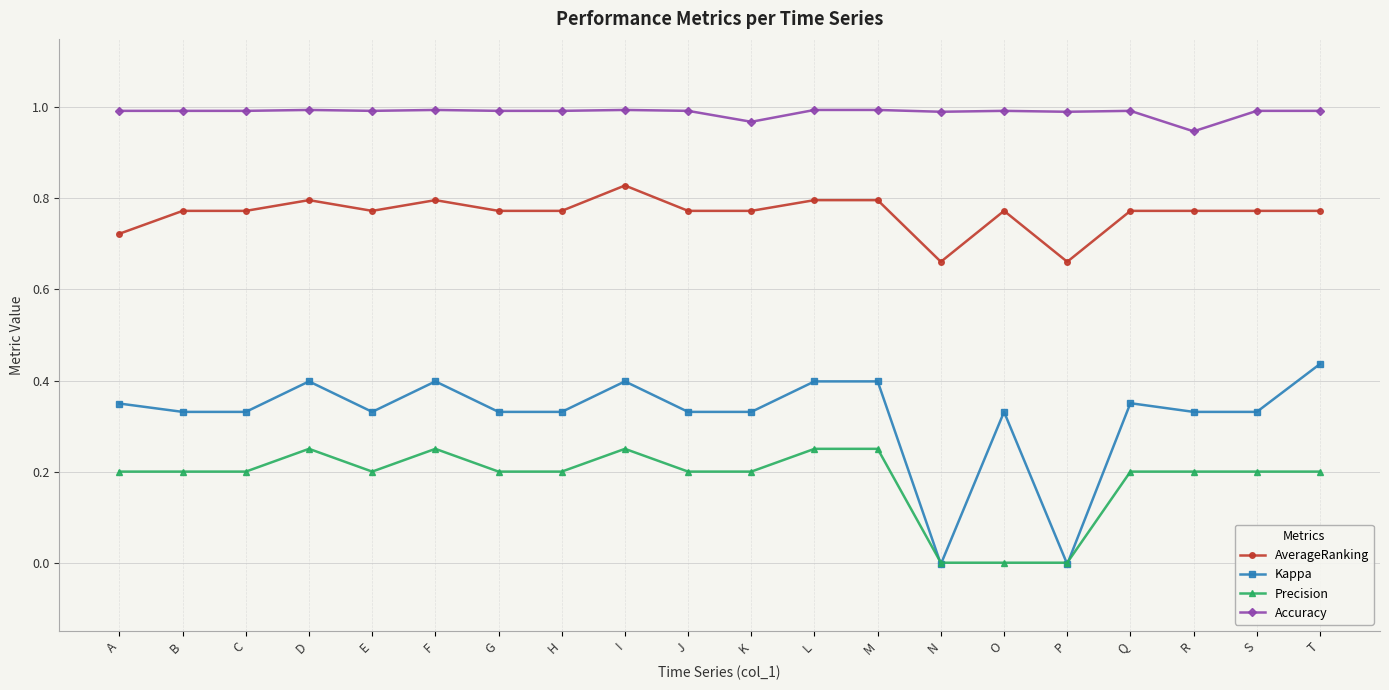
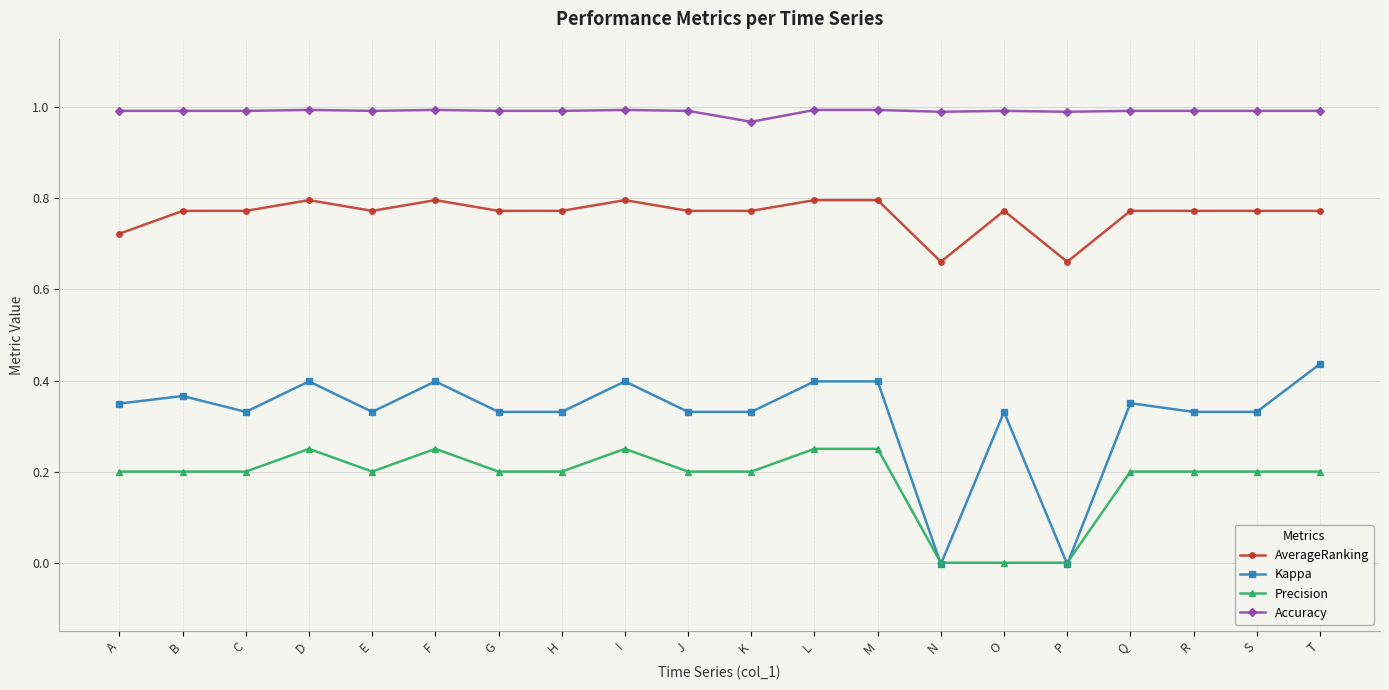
  {
    "AverageRanking": {
      "A": 0.72,
      "B": 0.77,
      "C": 0.77,
      "D": 0.80,
      "E": 0.77,
      "F": 0.80,
      "G": 0.77,
      "H": 0.77,
-     "I": 0.83,
+     "I": 0.80,
      "J": 0.77,
      "K": 0.77,
      "L": 0.80,
      "M": 0.80,
      "N": 0.66,
      "O": 0.77,
      "P": 0.66,
      "Q": 0.77,
      "R": 0.77,
      "S": 0.77,
      "T": 0.77
    },
    "Kappa": {
      "A": 0.35,
-     "B": 0.33,
+     "B": 0.37,
      "C": 0.33,
      "D": 0.40,
      "E": 0.33,
      "F": 0.40,
      "G": 0.33,
      "H": 0.33,
      "I": 0.40,
      "J": 0.33,
      "K": 0.33,
      "L": 0.40,
      "M": 0.40,
      "O": 0.33,
      "Q": 0.35,
      "R": 0.33,
      "S": 0.33,
      "T": 0.44
    },
    "Precision": {
      "A": 0.20,
      "B": 0.20,
      "C": 0.20,
      "D": 0.25,
      "E": 0.20,
      "F": 0.25,
      "G": 0.20,
      "H": 0.20,
      "I": 0.25,
      "J": 0.20,
      "K": 0.20,
      "L": 0.25,
      "M": 0.25,
      "O": 0.00,
      "Q": 0.20,
      "R": 0.20,
      "S": 0.20,
      "T": 0.20
    },
    "Accuracy": {
      "A": 0.99,
      "B": 0.99,
      "C": 0.99,
      "D": 0.99,
      "E": 0.99,
      "F": 0.99,
      "G": 0.99,
      "H": 0.99,
      "I": 0.99,
      "J": 0.99,
      "K": 0.97,
      "L": 0.99,
      "M": 0.99,
      "N": 0.99,
      "O": 0.99,
      "P": 0.99,
      "Q": 0.99,
-     "R": 0.95,
+     "R": 0.99,
      "S": 0.99,
      "T": 0.99
    }
  }
